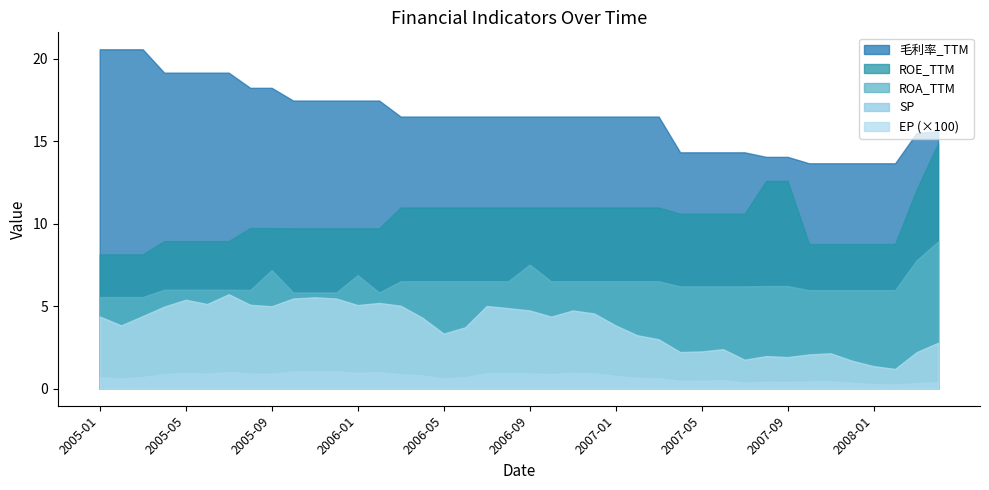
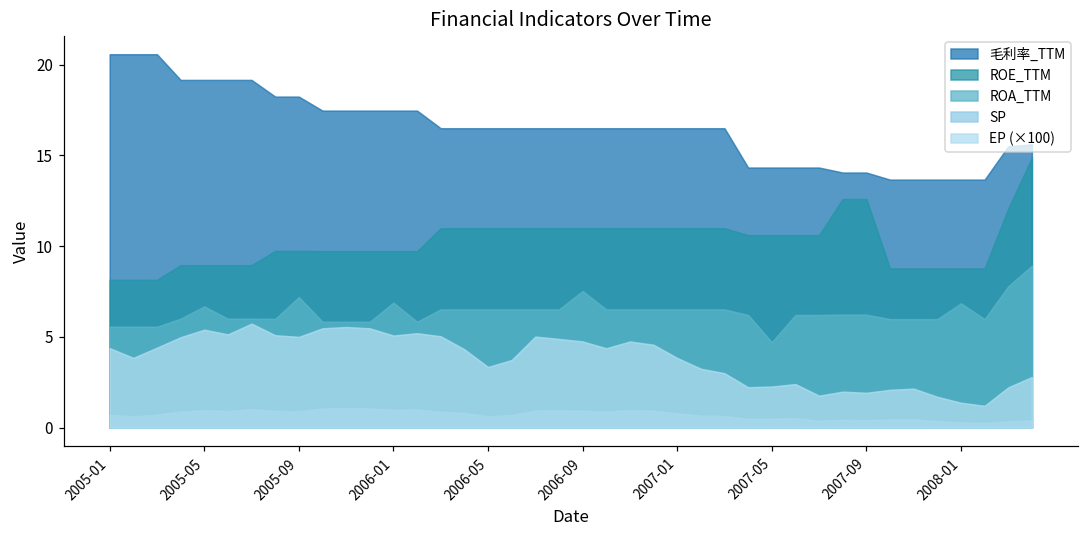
  {
    "ROA_TTM": {
      "2005-01": 5.6,
-     "2005-05": 6.0,
+     "2005-05": 6.7,
      "2005-09": 7.2,
      "2006-01": 6.9,
      "2006-05": 6.5,
      "2006-09": 7.5,
      "2007-01": 6.5,
-     "2007-05": 6.2,
+     "2007-05": 4.7,
      "2007-09": 6.2,
-     "2008-01": 6.0
+     "2008-01": 6.9
    }
  }
